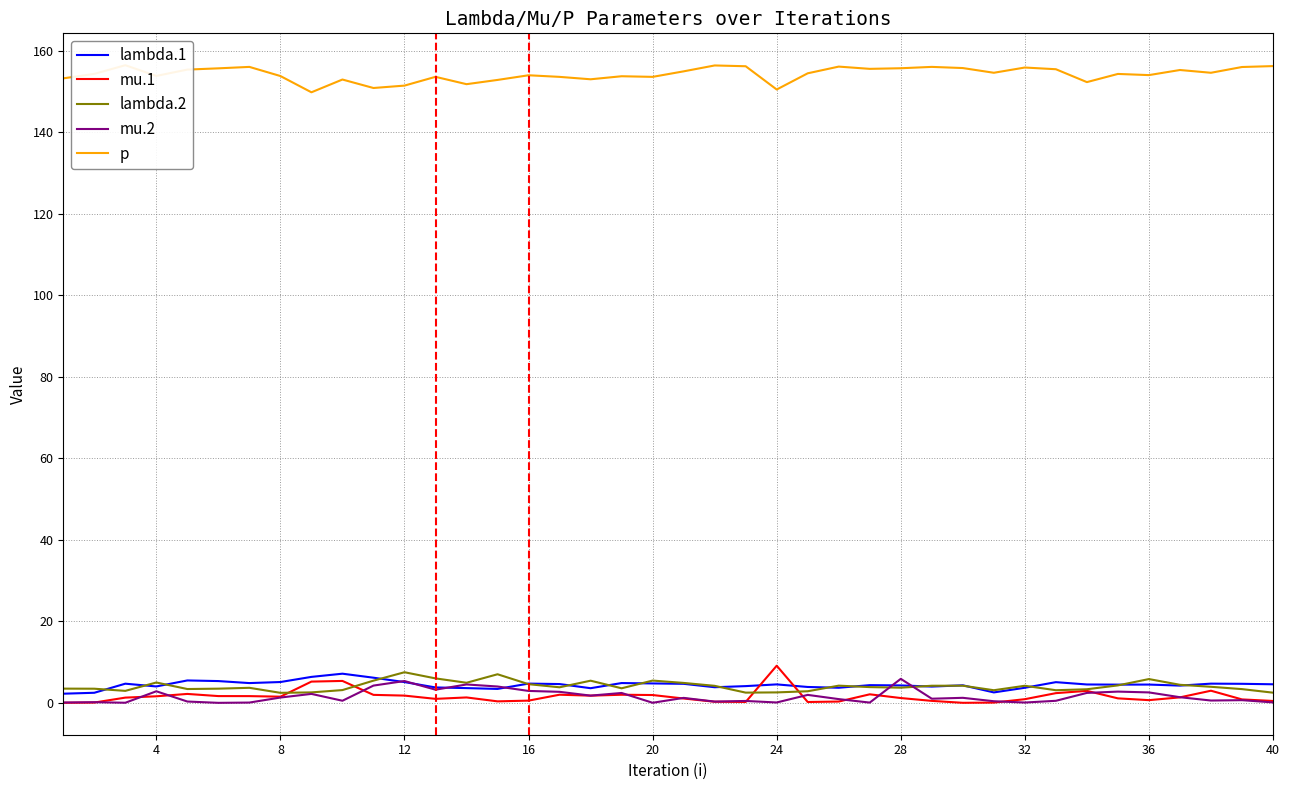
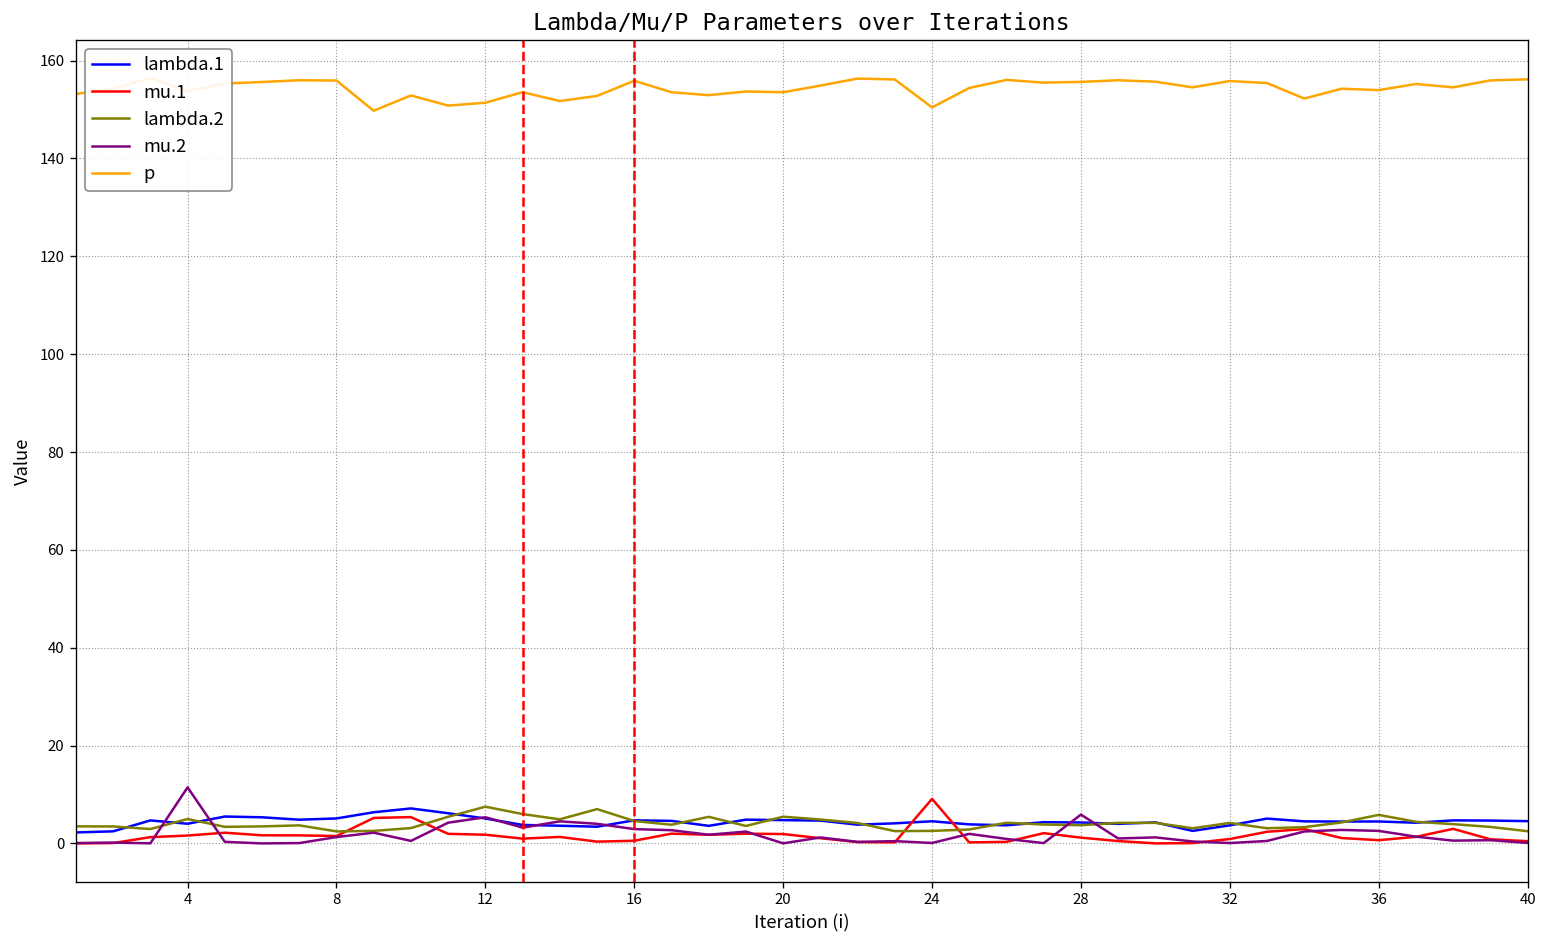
  {
    "lambda.1": {
      "4": 4,
      "8": 5,
      "20": 5,
      "24": 5,
      "36": 4,
      "40": 5
    },
    "mu.1": {
      "4": 2,
      "12": 2,
      "16": 1,
      "20": 2,
      "24": 9,
      "28": 1,
      "32": 1,
      "36": 1
    },
    "lambda.2": {
      "4": 5,
      "8": 2,
      "12": 8,
      "20": 5,
      "24": 3,
      "36": 6,
      "40": 2
    },
    "mu.2": {
-     "4": 3,
+     "4": 11,
      "16": 3,
      "20": 0,
      "24": 0,
      "28": 6,
      "32": 0,
      "36": 3
    },
    "p": {
-     "8": 154,
+     "8": 156,
      "12": 151,
-     "16": 154,
+     "16": 156,
      "20": 154,
      "24": 150,
      "28": 156,
      "32": 156,
      "36": 154,
      "40": 156
    }
  }
